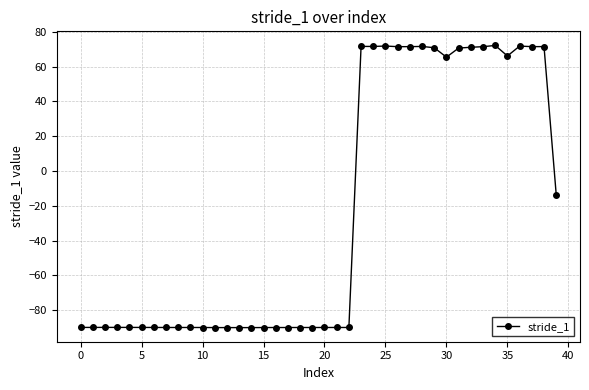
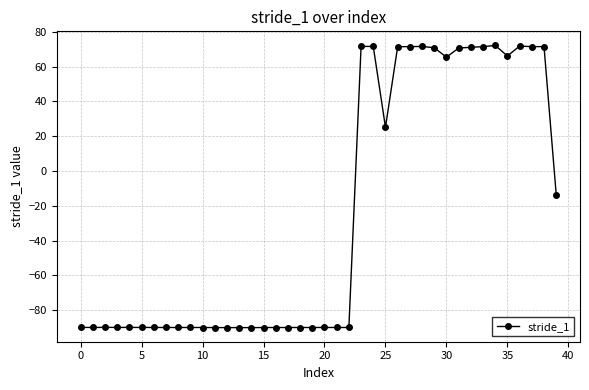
  {
    "0": -90,
    "5": -90,
    "10": -90,
    "15": -90,
    "20": -90,
-   "25": 72,
+   "25": 25,
    "30": 65,
    "35": 66
  }
